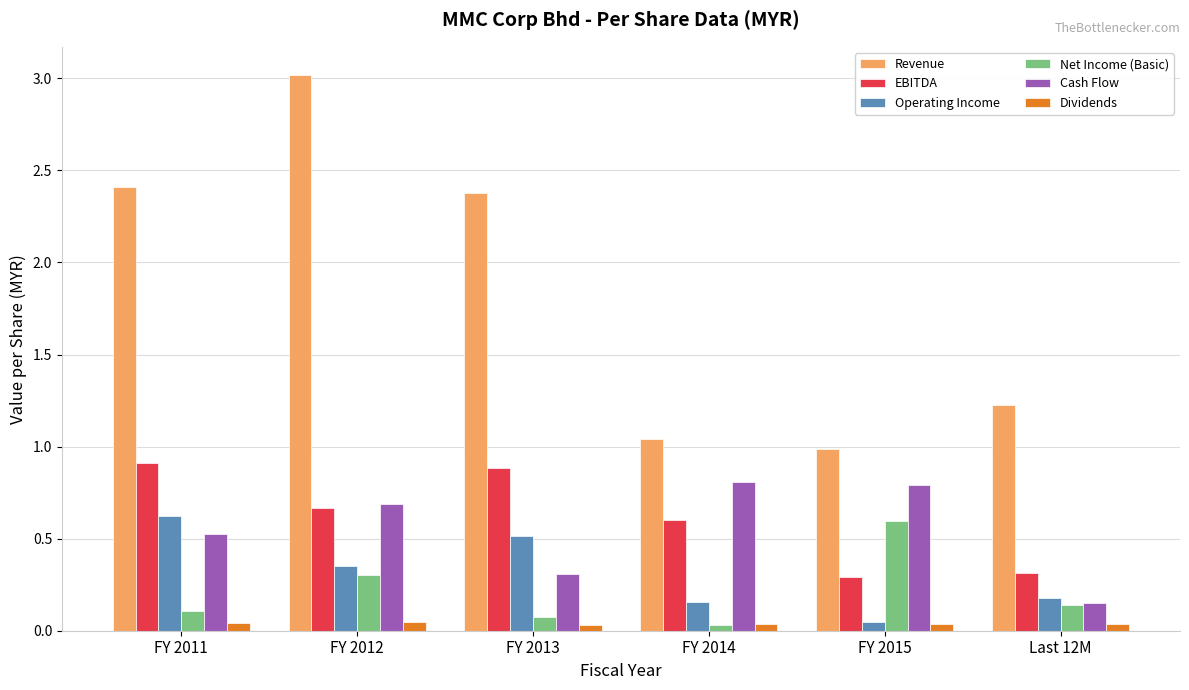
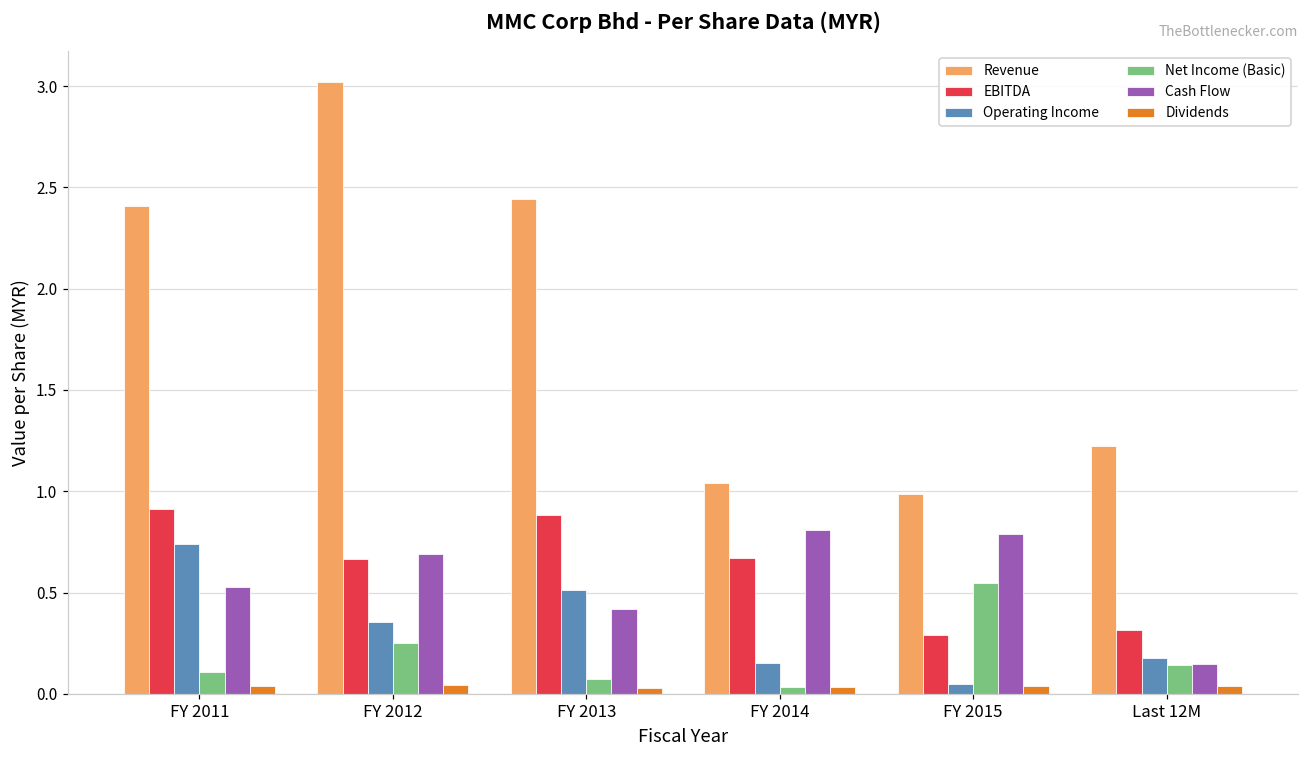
  {
    "Revenue": {
      "FY 2011": 2.41,
      "FY 2012": 3.02,
-     "FY 2013": 2.38,
+     "FY 2013": 2.44,
      "FY 2014": 1.04,
      "FY 2015": 0.99,
      "Last 12M": 1.23
    },
    "EBITDA": {
      "FY 2011": 0.91,
      "FY 2012": 0.67,
      "FY 2013": 0.88,
-     "FY 2014": 0.60,
+     "FY 2014": 0.67,
      "FY 2015": 0.29,
      "Last 12M": 0.31
    },
    "Operating Income": {
-     "FY 2011": 0.62,
+     "FY 2011": 0.74,
      "FY 2012": 0.35,
      "FY 2013": 0.51,
      "FY 2014": 0.15,
      "FY 2015": 0.05,
      "Last 12M": 0.18
    },
    "Net Income (Basic)": {
      "FY 2011": 0.11,
-     "FY 2012": 0.30,
+     "FY 2012": 0.25,
      "FY 2013": 0.07,
      "FY 2014": 0.03,
-     "FY 2015": 0.59,
+     "FY 2015": 0.55,
      "Last 12M": 0.14
    },
    "Cash Flow": {
      "FY 2011": 0.53,
      "FY 2012": 0.69,
-     "FY 2013": 0.31,
+     "FY 2013": 0.42,
      "FY 2014": 0.81,
      "FY 2015": 0.79,
      "Last 12M": 0.15
    },
    "Dividends": {
      "FY 2011": 0.04,
      "FY 2012": 0.05,
      "FY 2013": 0.03,
      "FY 2014": 0.04,
      "FY 2015": 0.04,
      "Last 12M": 0.04
    }
  }
